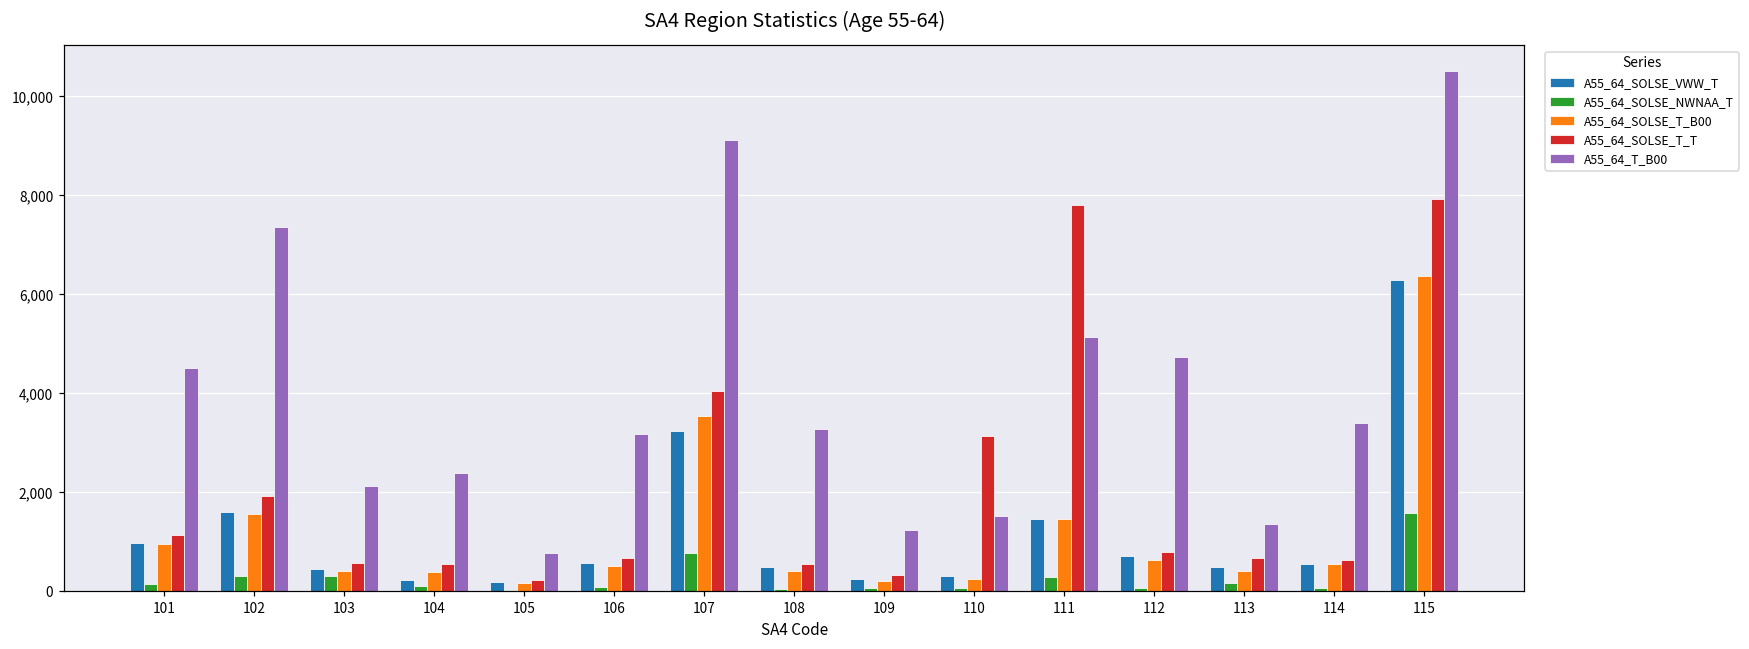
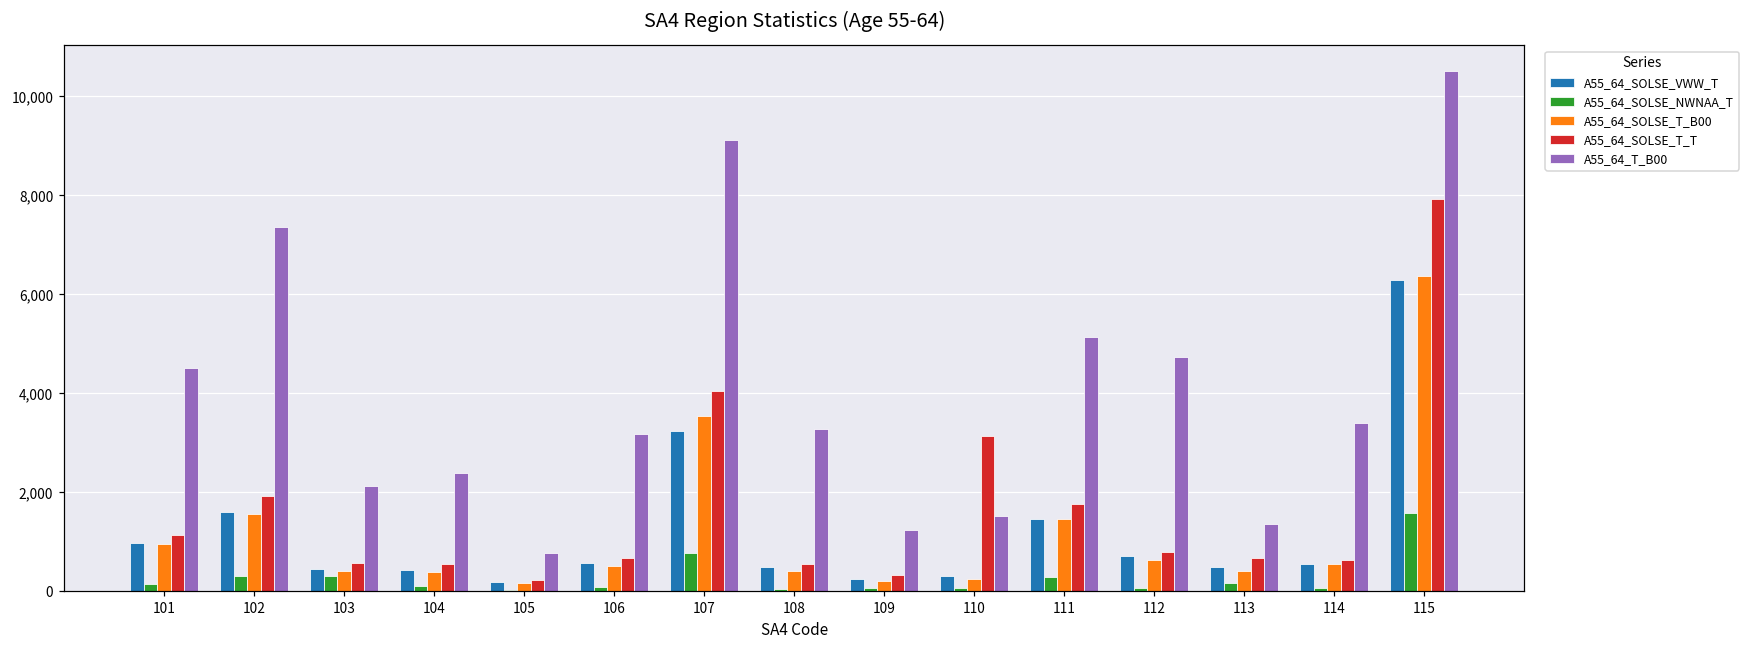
  {
    "A55_64_SOLSE_VWW_T": {
      "101": "1,000",
      "102": "1,600",
      "103": "500",
-     "104": "200",
+     "104": "400",
      "105": "200",
      "106": "600",
      "107": "3,200",
      "108": "500",
      "109": "300",
      "110": "300",
      "111": "1,500",
      "112": "700",
      "113": "500",
      "114": "600",
      "115": "6,300"
    },
    "A55_64_SOLSE_NWNAA_T": {
      "101": "200",
      "102": "300",
      "103": "300",
      "104": "100",
      "106": "100",
      "107": "800",
      "109": "100",
      "110": "100",
      "111": "300",
      "112": "100",
      "113": "200",
      "114": "100",
      "115": "1,600"
    },
    "A55_64_SOLSE_T_B00": {
      "101": "1,000",
      "102": "1,600",
      "103": "400",
      "104": "400",
      "105": "200",
      "106": "500",
      "107": "3,600",
      "108": "400",
      "109": "200",
      "110": "200",
      "111": "1,500",
      "112": "600",
      "113": "400",
      "114": "500",
      "115": "6,400"
    },
    "A55_64_SOLSE_T_T": {
      "101": "1,100",
      "102": "1,900",
      "103": "600",
      "104": "500",
      "105": "200",
      "106": "700",
      "107": "4,100",
      "108": "600",
      "109": "300",
      "110": "3,100",
-     "111": "7,800",
+     "111": "1,800",
      "112": "800",
      "113": "700",
      "114": "600",
      "115": "7,900"
    },
    "A55_64_T_B00": {
      "101": "4,500",
      "102": "7,400",
      "103": "2,100",
      "104": "2,400",
      "105": "800",
      "106": "3,200",
      "107": "9,100",
      "108": "3,300",
      "109": "1,200",
      "110": "1,500",
      "111": "5,100",
      "112": "4,700",
      "113": "1,400",
      "114": "3,400",
      "115": "10,500"
    }
  }
